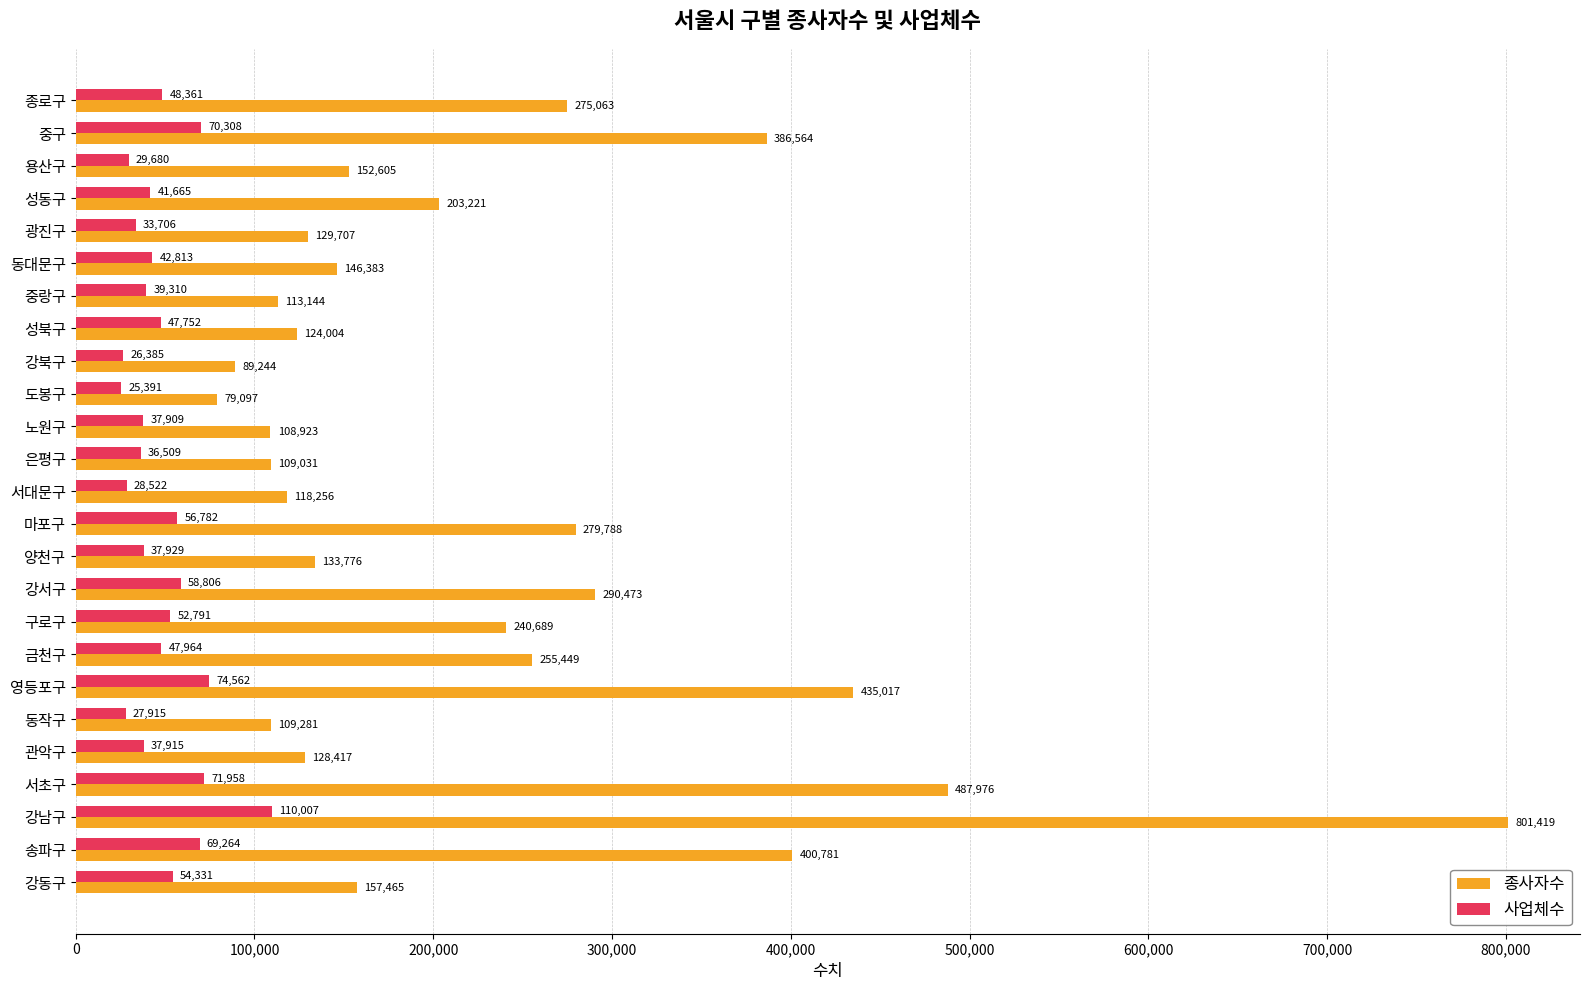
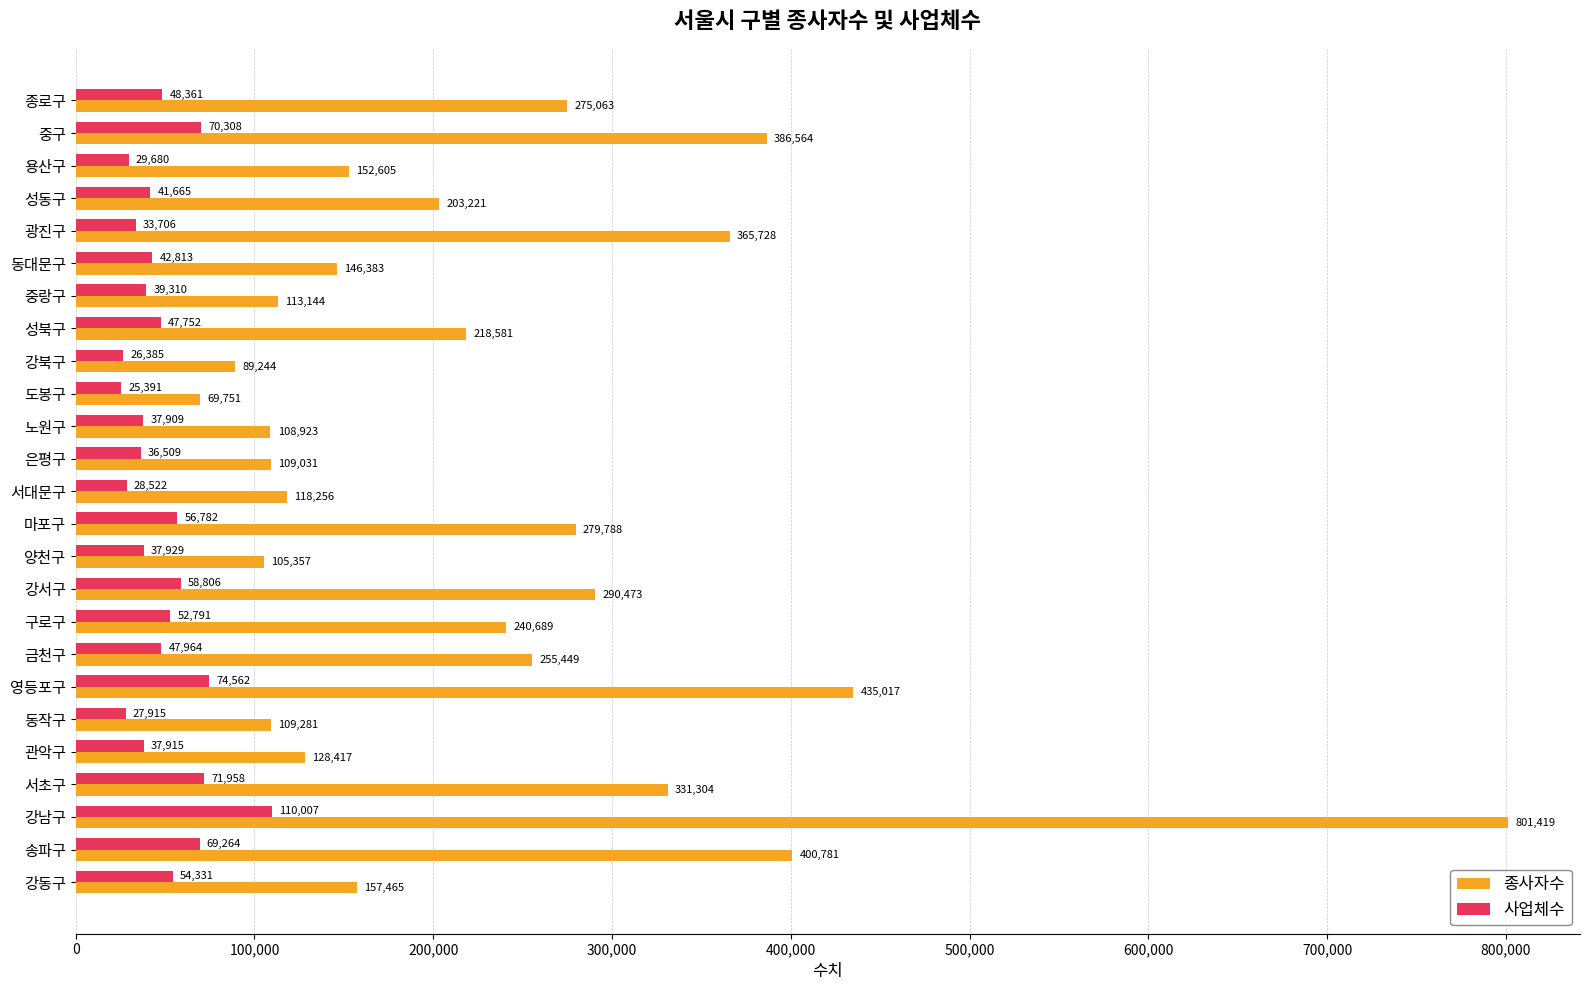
  {
    "종사자수": {
      "종로구": "275,063",
      "중구": "386,564",
      "용산구": "152,605",
      "성동구": "203,221",
-     "광진구": "129,707",
+     "광진구": "365,728",
      "동대문구": "146,383",
      "중랑구": "113,144",
-     "성북구": "124,004",
+     "성북구": "218,581",
      "강북구": "89,244",
-     "도봉구": "79,097",
+     "도봉구": "69,751",
      "노원구": "108,923",
      "은평구": "109,031",
      "서대문구": "118,256",
      "마포구": "279,788",
-     "양천구": "133,776",
+     "양천구": "105,357",
      "강서구": "290,473",
      "구로구": "240,689",
      "금천구": "255,449",
      "영등포구": "435,017",
      "동작구": "109,281",
      "관악구": "128,417",
-     "서초구": "487,976",
+     "서초구": "331,304",
      "강남구": "801,419",
      "송파구": "400,781",
      "강동구": "157,465"
    },
    "사업체수": {
      "종로구": "48,361",
      "중구": "70,308",
      "용산구": "29,680",
      "성동구": "41,665",
      "광진구": "33,706",
      "동대문구": "42,813",
      "중랑구": "39,310",
      "성북구": "47,752",
      "강북구": "26,385",
      "도봉구": "25,391",
      "노원구": "37,909",
      "은평구": "36,509",
      "서대문구": "28,522",
      "마포구": "56,782",
      "양천구": "37,929",
      "강서구": "58,806",
      "구로구": "52,791",
      "금천구": "47,964",
      "영등포구": "74,562",
      "동작구": "27,915",
      "관악구": "37,915",
      "서초구": "71,958",
      "강남구": "110,007",
      "송파구": "69,264",
      "강동구": "54,331"
    }
  }
